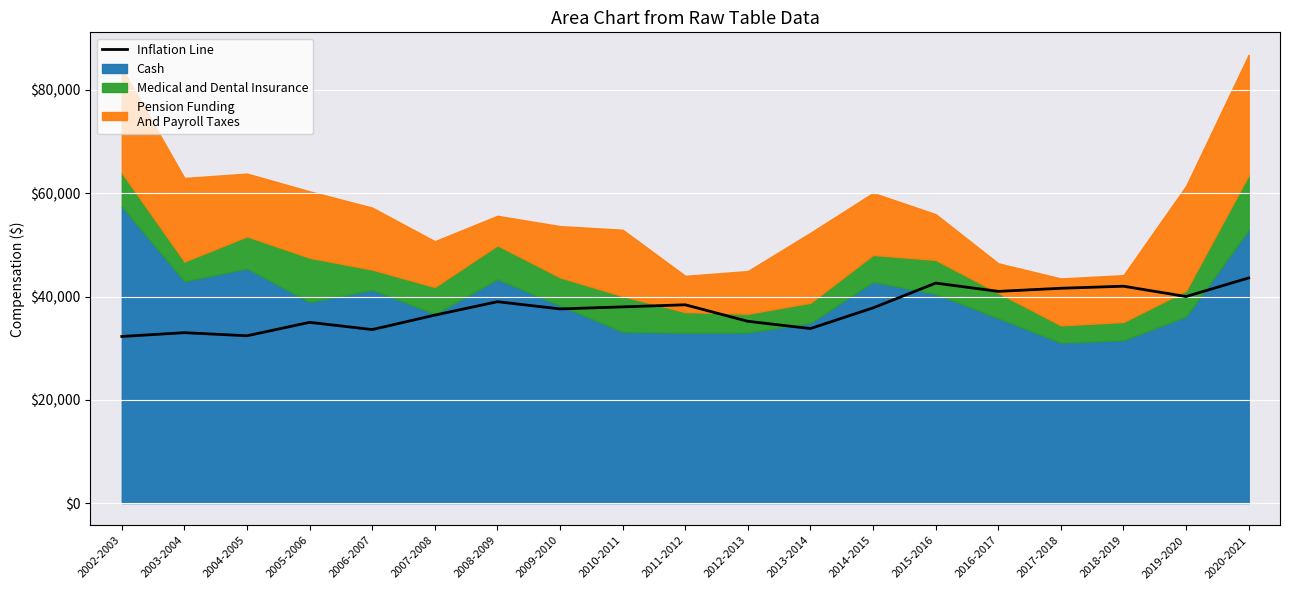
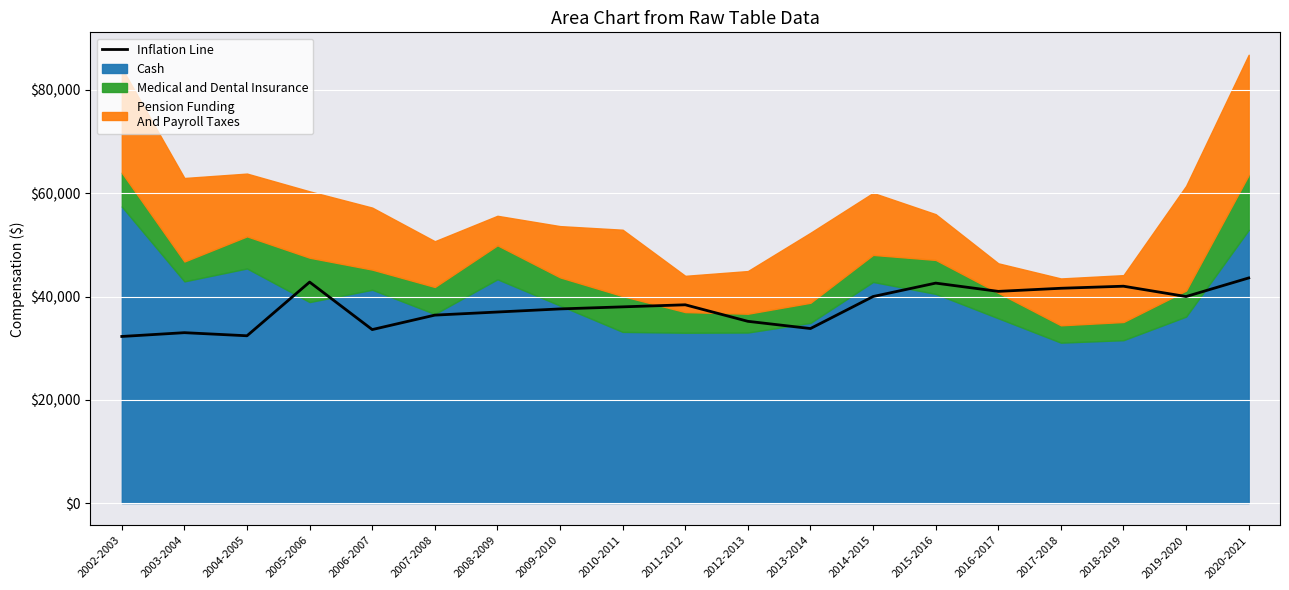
  {
    "Inflation Line": {
      "2002-2003": "$32,000",
      "2003-2004": "$33,000",
      "2004-2005": "$32,000",
-     "2005-2006": "$35,000",
+     "2005-2006": "$43,000",
      "2006-2007": "$34,000",
-     "2008-2009": "$39,000",
+     "2008-2009": "$37,000",
      "2009-2010": "$38,000",
      "2010-2011": "$38,000",
      "2011-2012": "$38,000",
      "2012-2013": "$35,000",
      "2013-2014": "$34,000",
-     "2014-2015": "$38,000",
+     "2014-2015": "$40,000",
      "2015-2016": "$43,000",
      "2017-2018": "$42,000",
      "2018-2019": "$42,000",
      "2019-2020": "$40,000",
      "2020-2021": "$44,000"
    },
    "Cash": {
      "2002-2003": "$57,000",
      "2003-2004": "$43,000",
      "2004-2005": "$45,000",
      "2005-2006": "$39,000",
      "2006-2007": "$41,000",
      "2008-2009": "$43,000",
      "2009-2010": "$38,000",
      "2010-2011": "$33,000",
      "2011-2012": "$33,000",
      "2012-2013": "$33,000",
      "2013-2014": "$35,000",
      "2014-2015": "$43,000",
      "2015-2016": "$41,000",
      "2016-2017": "$36,000",
      "2017-2018": "$31,000",
      "2018-2019": "$32,000",
      "2019-2020": "$36,000",
      "2020-2021": "$53,000"
    },
    "Medical and Dental Insurance": {
      "2002-2003": "$7,000",
      "2003-2004": "$4,000",
      "2004-2005": "$6,000",
      "2005-2006": "$9,000",
      "2006-2007": "$4,000",
      "2007-2008": "$5,000",
      "2008-2009": "$7,000",
      "2009-2010": "$5,000",
      "2010-2011": "$7,000",
      "2011-2012": "$4,000",
      "2012-2013": "$4,000",
      "2013-2014": "$4,000",
      "2014-2015": "$5,000",
      "2015-2016": "$7,000",
      "2017-2018": "$3,000",
      "2018-2019": "$4,000",
      "2019-2020": "$5,000",
      "2020-2021": "$11,000"
    },
    "Pension Funding And Payroll Taxes": {
      "2003-2004": "$16,000",
      "2004-2005": "$12,000",
      "2005-2006": "$13,000",
      "2006-2007": "$12,000",
      "2007-2008": "$9,000",
      "2008-2009": "$6,000",
      "2009-2010": "$10,000",
      "2010-2011": "$13,000",
      "2011-2012": "$7,000",
      "2012-2013": "$8,000",
      "2013-2014": "$14,000",
      "2014-2015": "$12,000",
      "2015-2016": "$9,000",
      "2016-2017": "$6,000",
      "2017-2018": "$9,000",
      "2018-2019": "$9,000",
      "2019-2020": "$20,000",
      "2020-2021": "$23,000"
    }
  }
